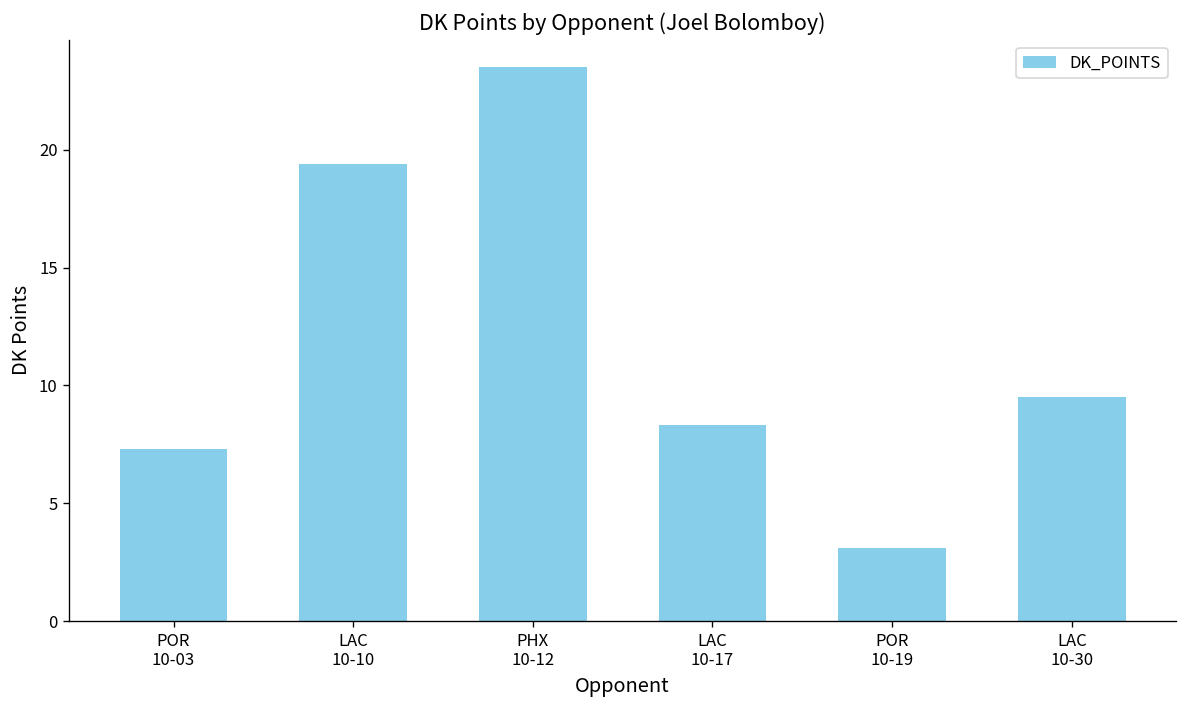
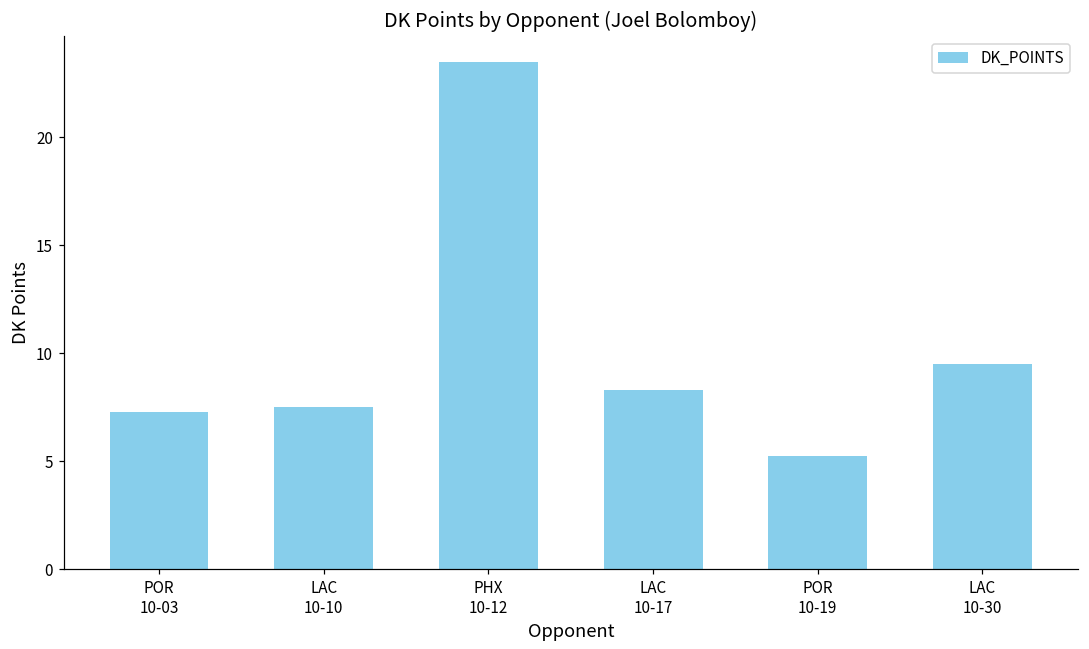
  {
    "POR 10-03": 7.3,
-   "LAC 10-10": 19.4,
+   "LAC 10-10": 7.5,
    "PHX 10-12": 23.5,
    "LAC 10-17": 8.3,
-   "POR 10-19": 3.1,
+   "POR 10-19": 5.3,
    "LAC 10-30": 9.5
  }
